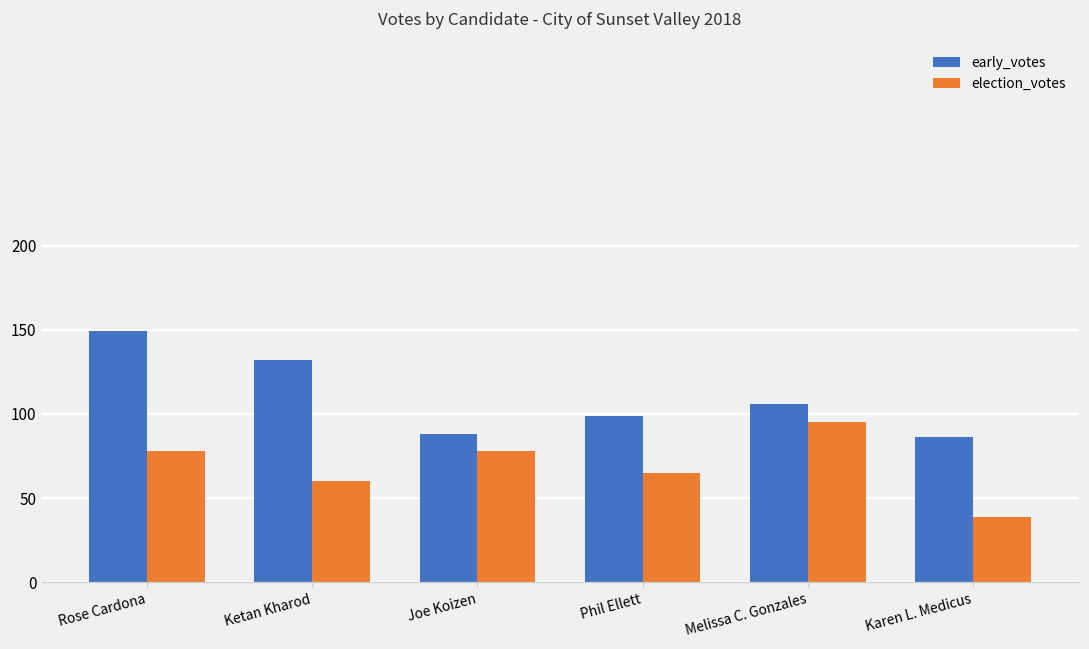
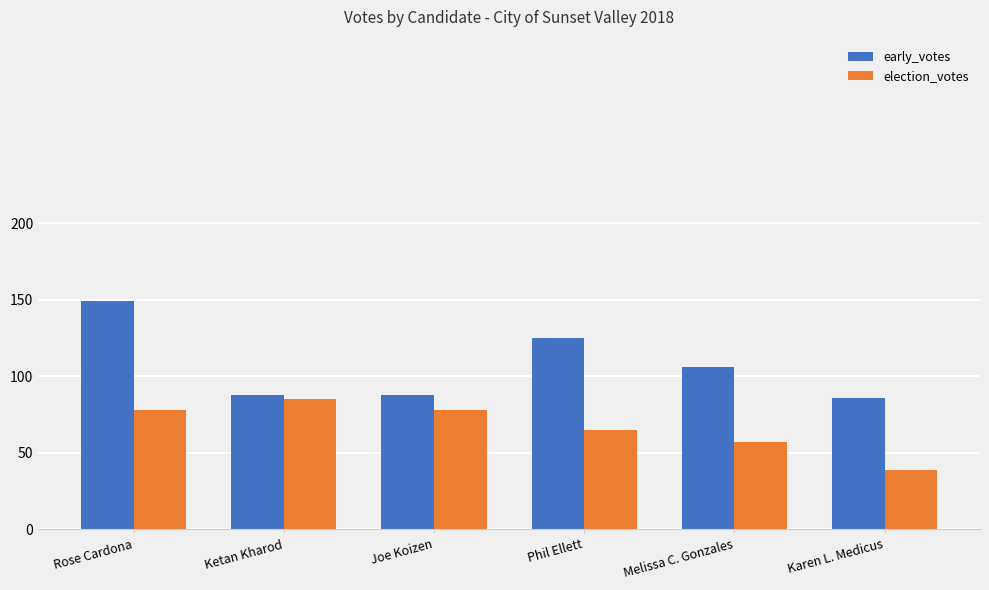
  {
    "early_votes": {
      "Rose Cardona": 149,
-     "Ketan Kharod": 132,
+     "Ketan Kharod": 88,
      "Joe Koizen": 88,
-     "Phil Ellett": 99,
+     "Phil Ellett": 125,
      "Melissa C. Gonzales": 106,
      "Karen L. Medicus": 86
    },
    "election_votes": {
      "Rose Cardona": 78,
-     "Ketan Kharod": 60,
+     "Ketan Kharod": 85,
      "Joe Koizen": 78,
      "Phil Ellett": 65,
-     "Melissa C. Gonzales": 95,
+     "Melissa C. Gonzales": 57,
      "Karen L. Medicus": 39
    }
  }
